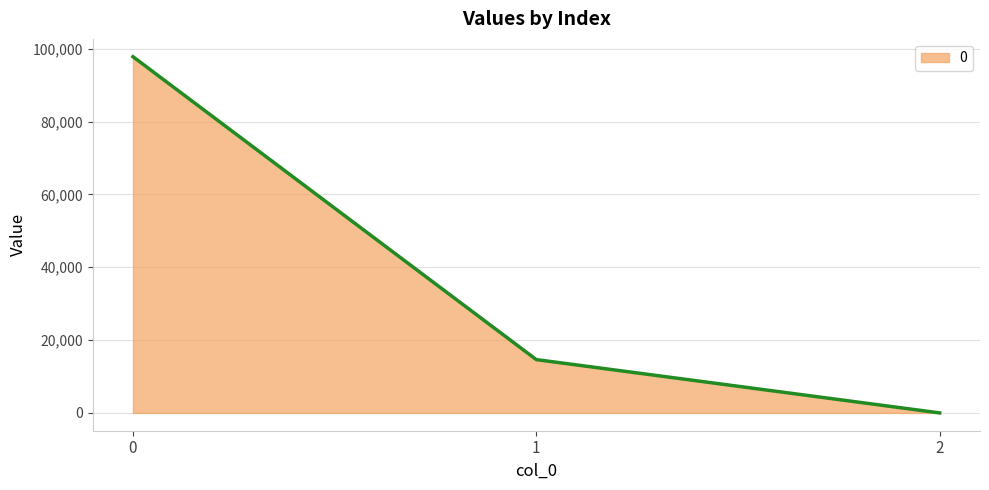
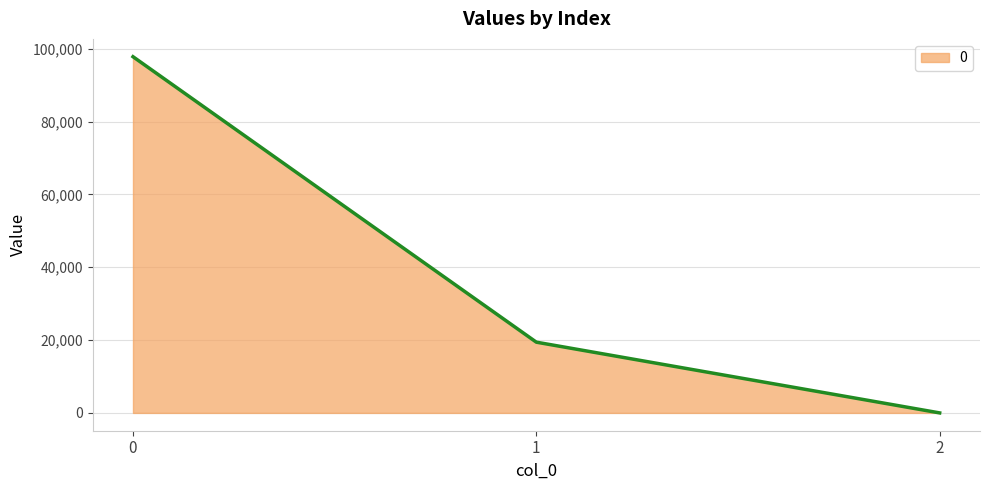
  {
    "0": "98,000",
-   "1": "15,000",
+   "1": "19,000",
    "2": "0"
  }
